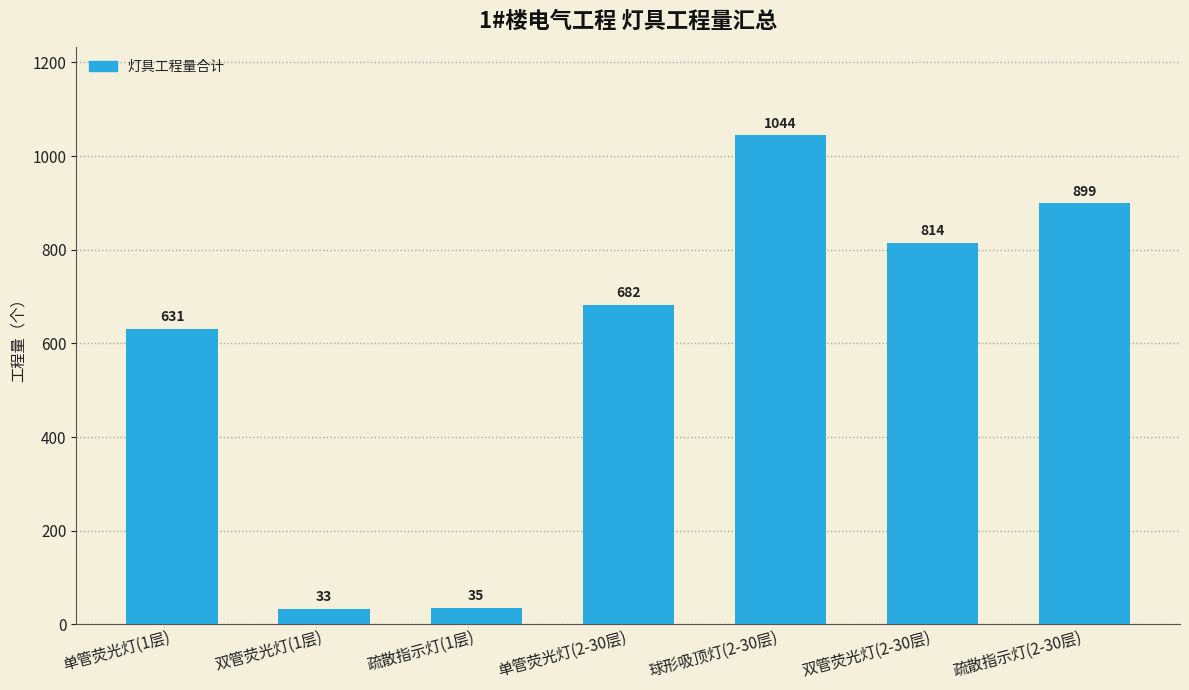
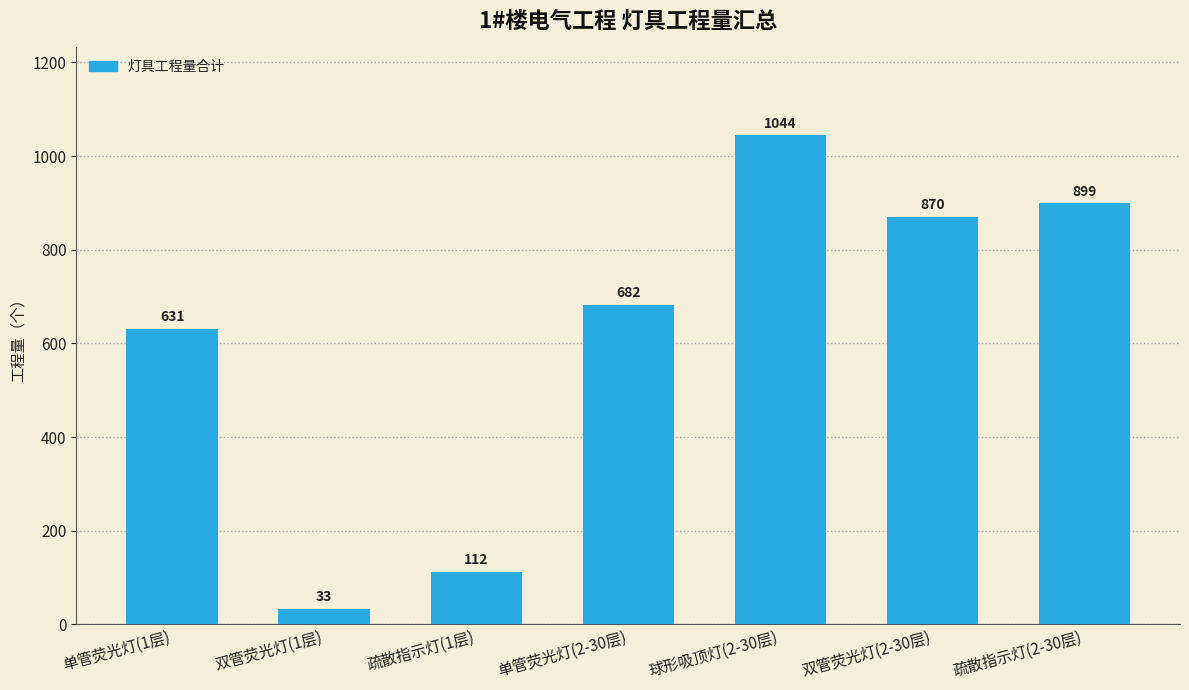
  {
    "单管荧光灯(1层)": 631,
    "双管荧光灯(1层)": 33,
-   "疏散指示灯(1层)": 35,
+   "疏散指示灯(1层)": 112,
    "单管荧光灯(2-30层)": 682,
    "球形吸顶灯(2-30层)": 1044,
-   "双管荧光灯(2-30层)": 814,
+   "双管荧光灯(2-30层)": 870,
    "疏散指示灯(2-30层)": 899
  }
